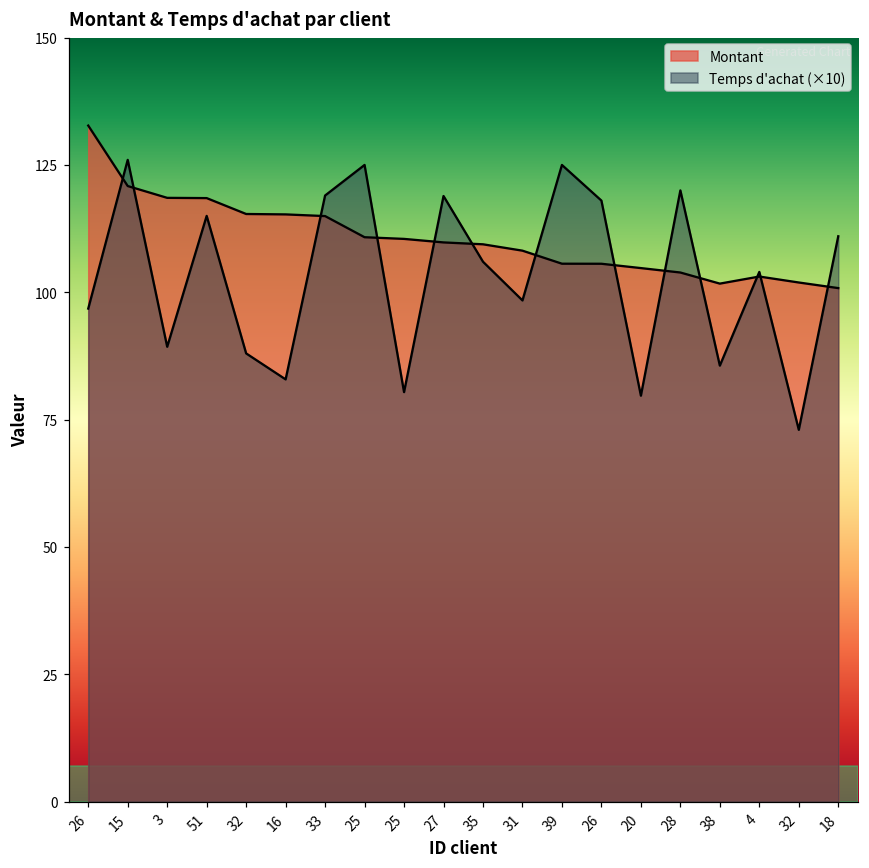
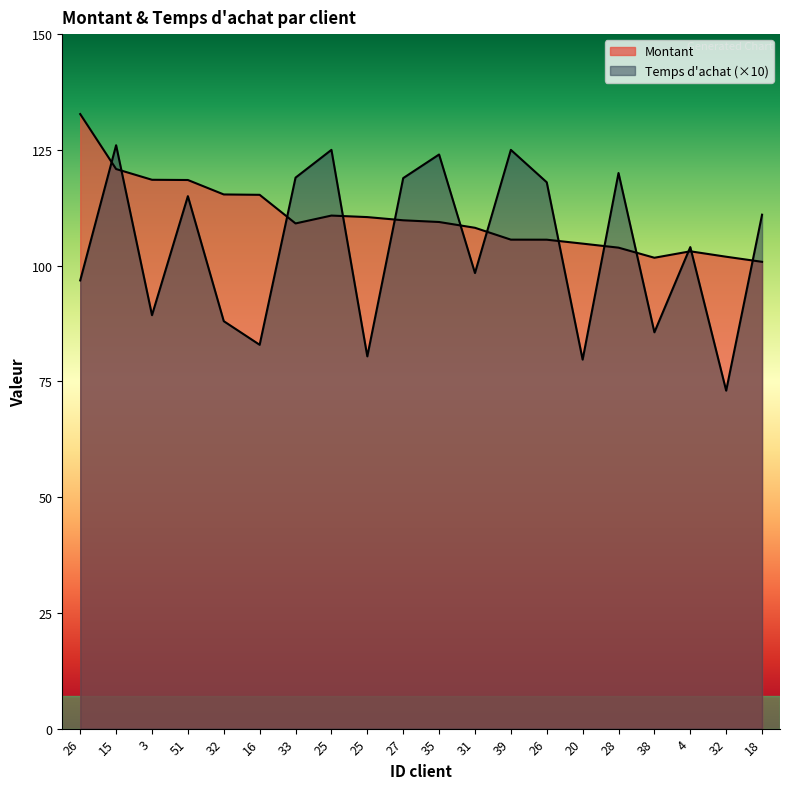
  {
    "Montant": {
      "15": 121,
      "3": 119,
      "51": 118,
      "16": 115,
-     "33": 115,
+     "33": 109,
      "27": 110,
      "35": 109,
      "31": 108,
      "39": 106,
      "20": 105,
      "28": 104,
      "38": 102,
      "4": 103,
      "18": 101
    },
    "Temps d'achat (×10)": {
      "15": 126,
      "3": 89,
      "51": 115,
      "16": 83,
      "33": 119,
      "27": 119,
-     "35": 106,
+     "35": 124,
      "31": 98,
      "39": 125,
      "20": 80,
      "28": 120,
      "38": 86,
      "4": 104,
      "18": 111
    }
  }
